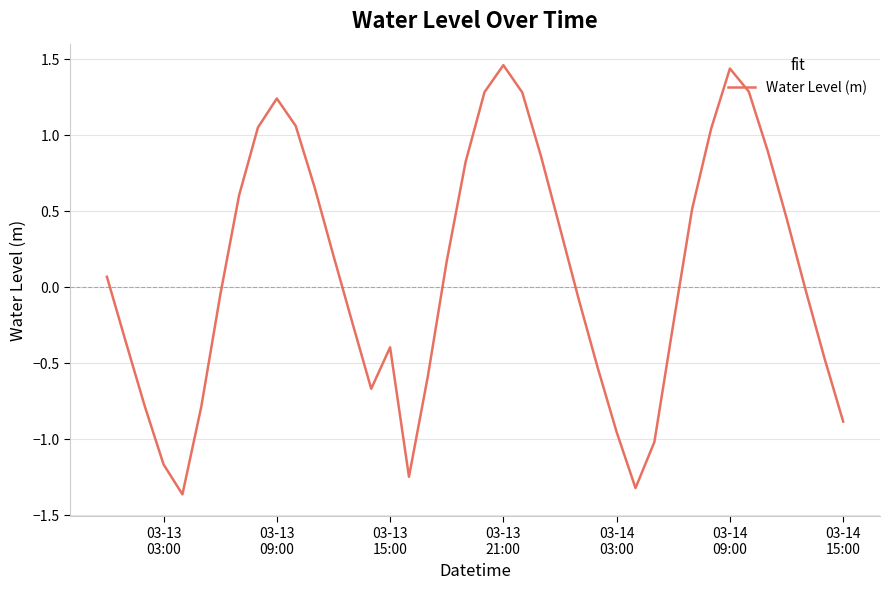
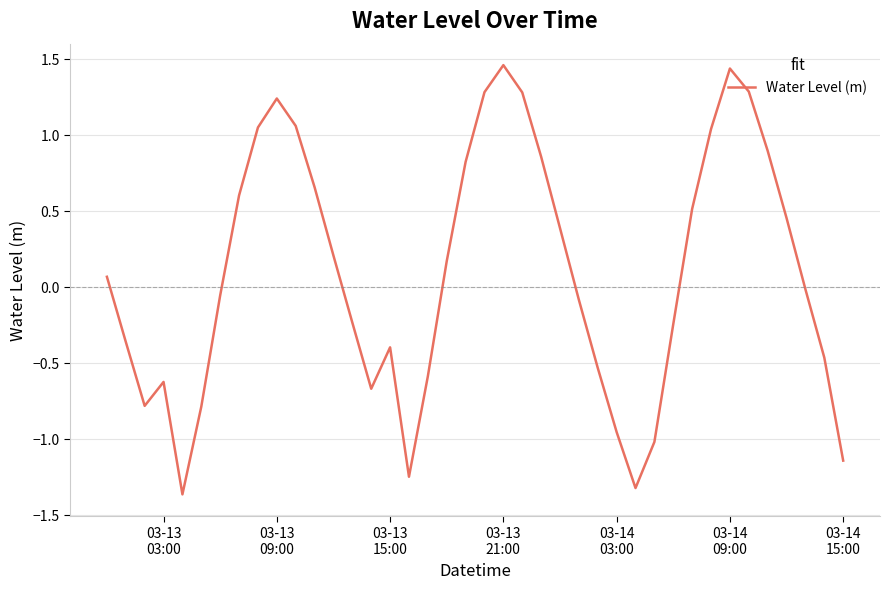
  {
-   "03-13 03:00": -1.17,
+   "03-13 03:00": -0.63,
    "03-13 09:00": 1.24,
    "03-13 15:00": -0.40,
    "03-13 21:00": 1.46,
    "03-14 03:00": -0.96,
    "03-14 09:00": 1.44,
-   "03-14 15:00": -0.89
+   "03-14 15:00": -1.14
  }
